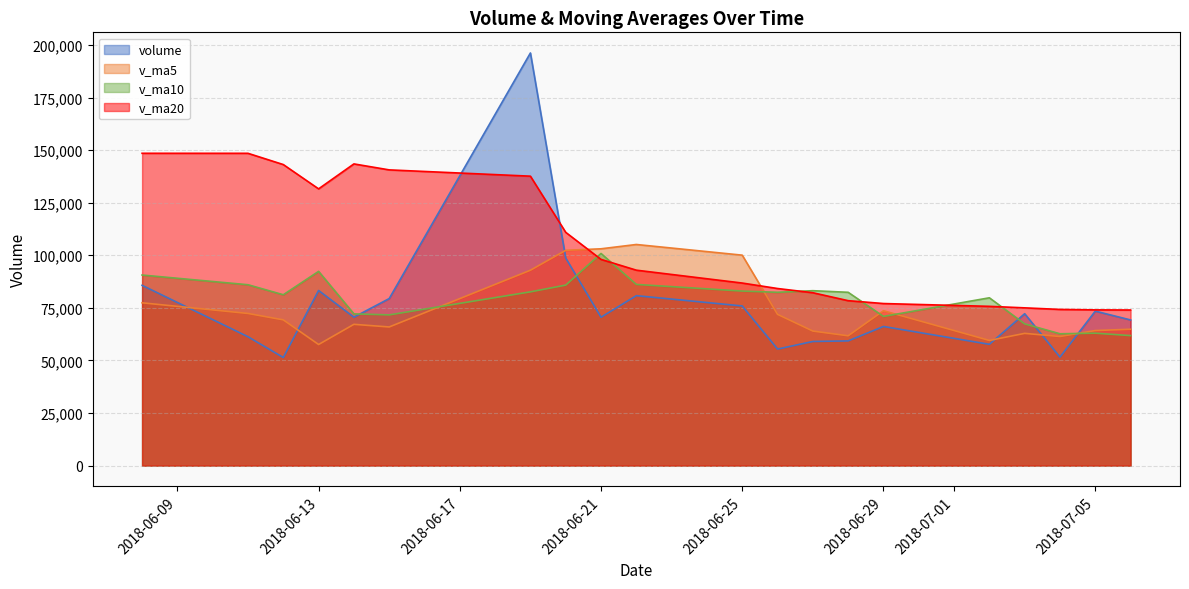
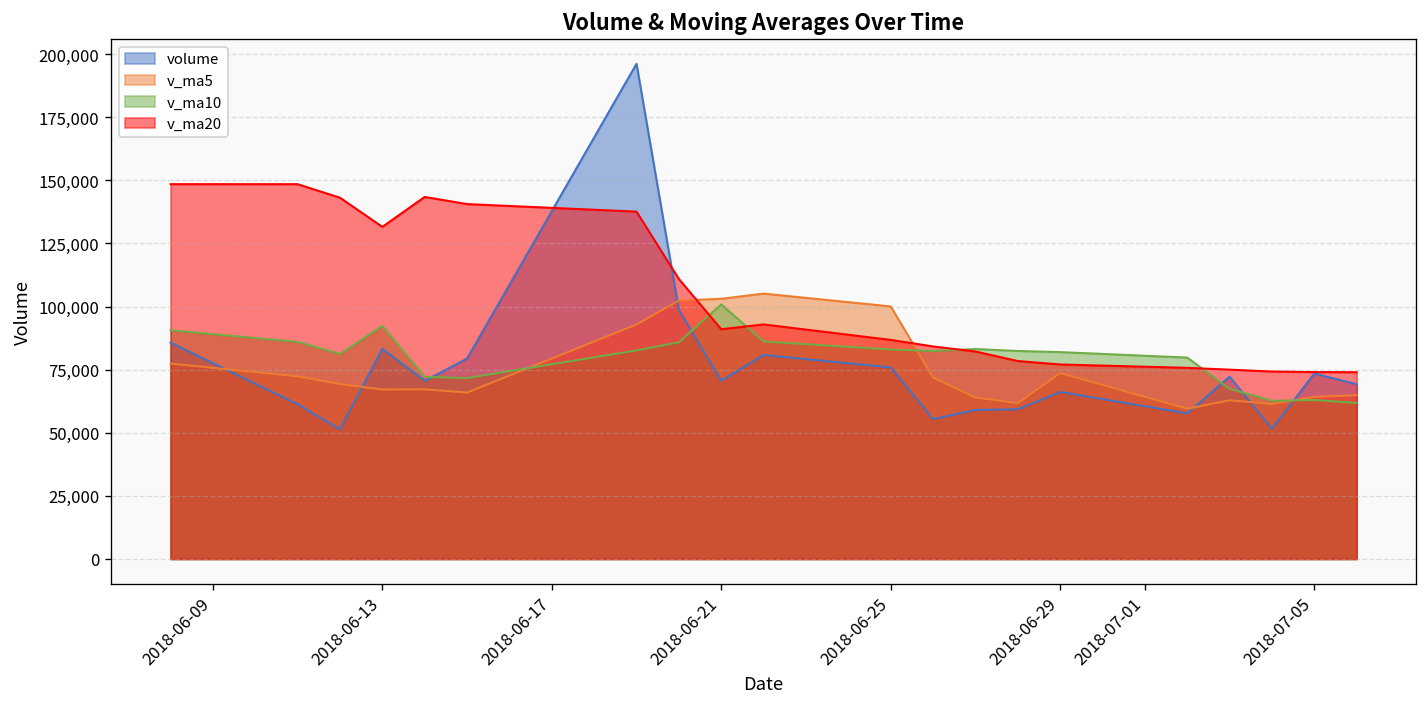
  {
    "volume": {
      "2018-06-13": "83,000",
      "2018-06-21": "71,000",
      "2018-06-25": "76,000",
      "2018-06-29": "66,000"
    },
    "v_ma5": {
-     "2018-06-13": "58,000",
+     "2018-06-13": "67,000",
      "2018-06-21": "103,000",
      "2018-06-25": "100,000",
      "2018-06-29": "74,000",
      "2018-07-05": "64,000"
    },
    "v_ma10": {
      "2018-06-13": "92,000",
      "2018-06-21": "101,000",
      "2018-06-25": "83,000",
-     "2018-06-29": "71,000",
+     "2018-06-29": "82,000",
      "2018-07-05": "63,000"
    },
    "v_ma20": {
      "2018-06-13": "132,000",
-     "2018-06-21": "98,000",
+     "2018-06-21": "91,000",
      "2018-06-25": "87,000",
      "2018-06-29": "77,000"
    }
  }
